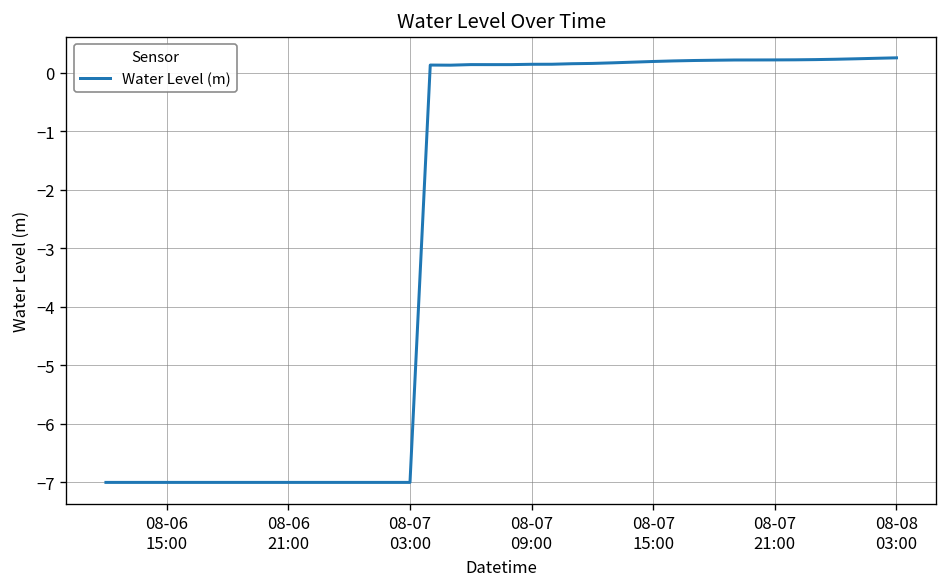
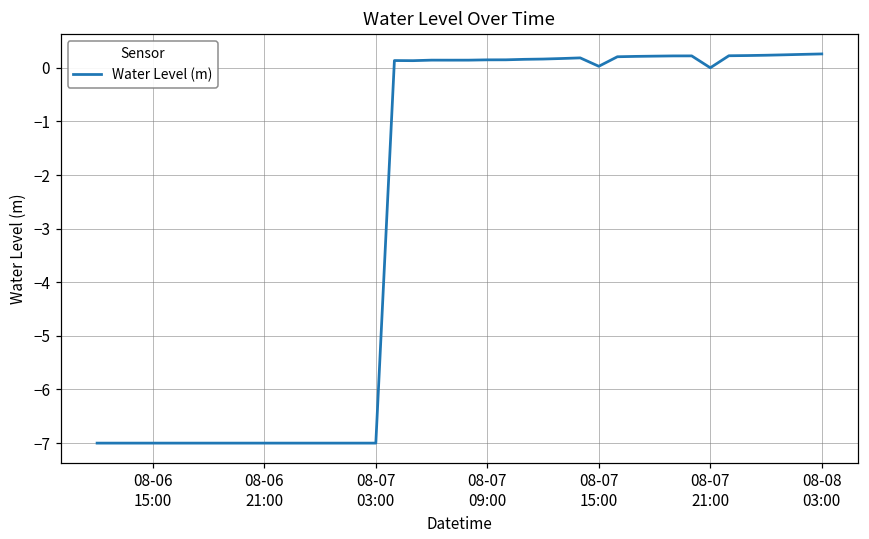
  {
    "08-06 15:00": -7.0,
    "08-06 21:00": -7.0,
    "08-07 03:00": -7.0,
    "08-07 09:00": 0.1,
-   "08-07 15:00": 0.2,
-   "08-07 21:00": 0.2,
+   "08-07 15:00": 0.0,
+   "08-07 21:00": 0.0,
    "08-08 03:00": 0.3
  }
